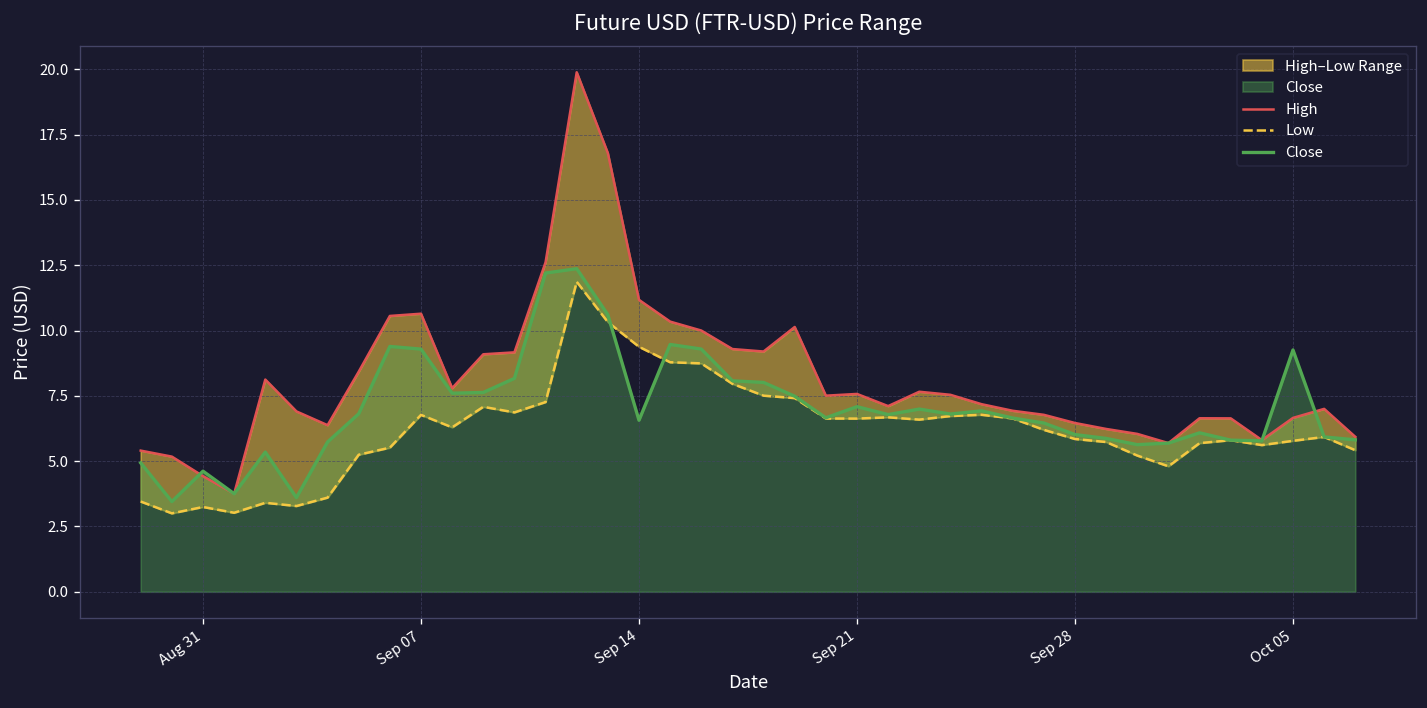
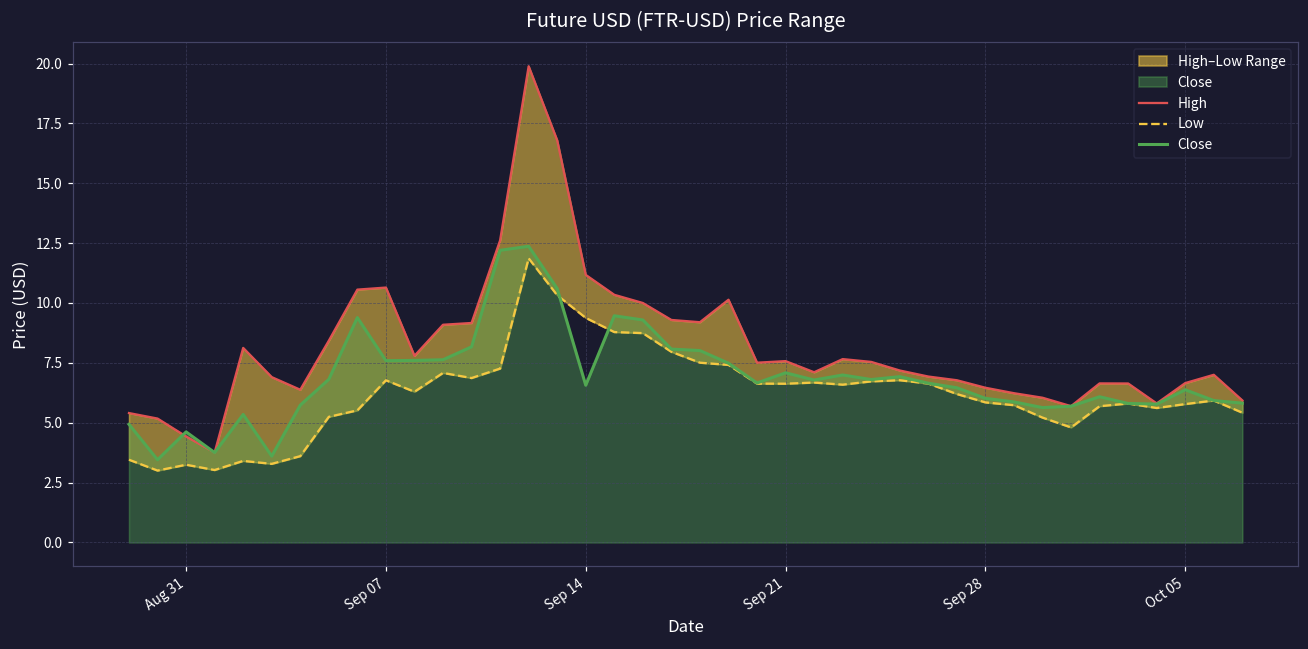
  {
    "Close": {
      "Aug 31": 4.6,
-     "Sep 07": 9.3,
+     "Sep 07": 7.6,
      "Sep 14": 6.6,
      "Sep 21": 7.1,
      "Sep 28": 6.0,
-     "Oct 05": 9.3
+     "Oct 05": 6.4
    }
  }
